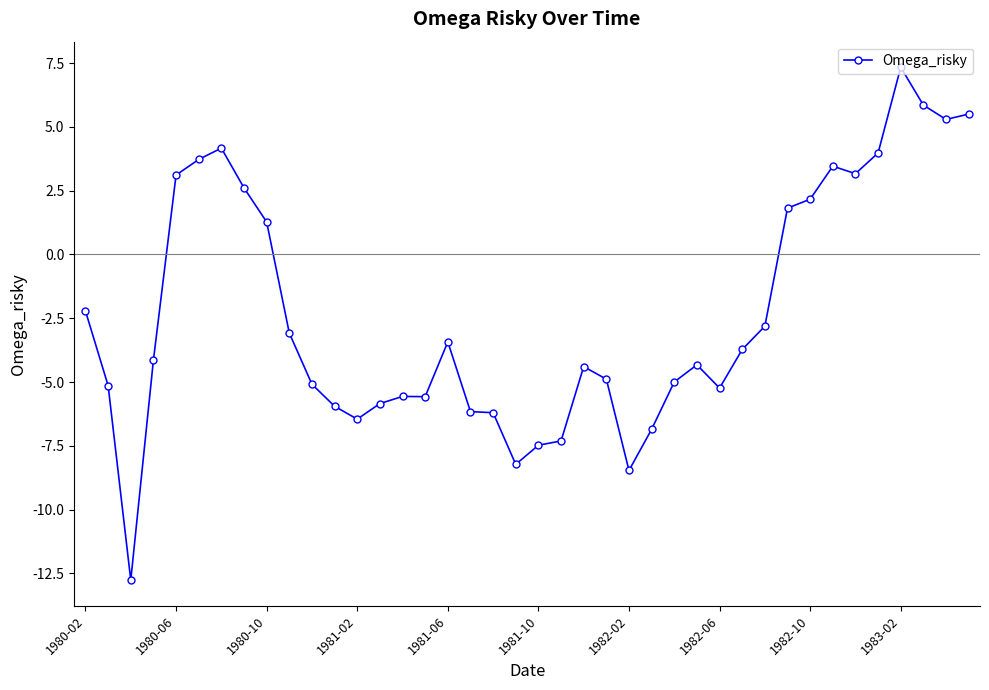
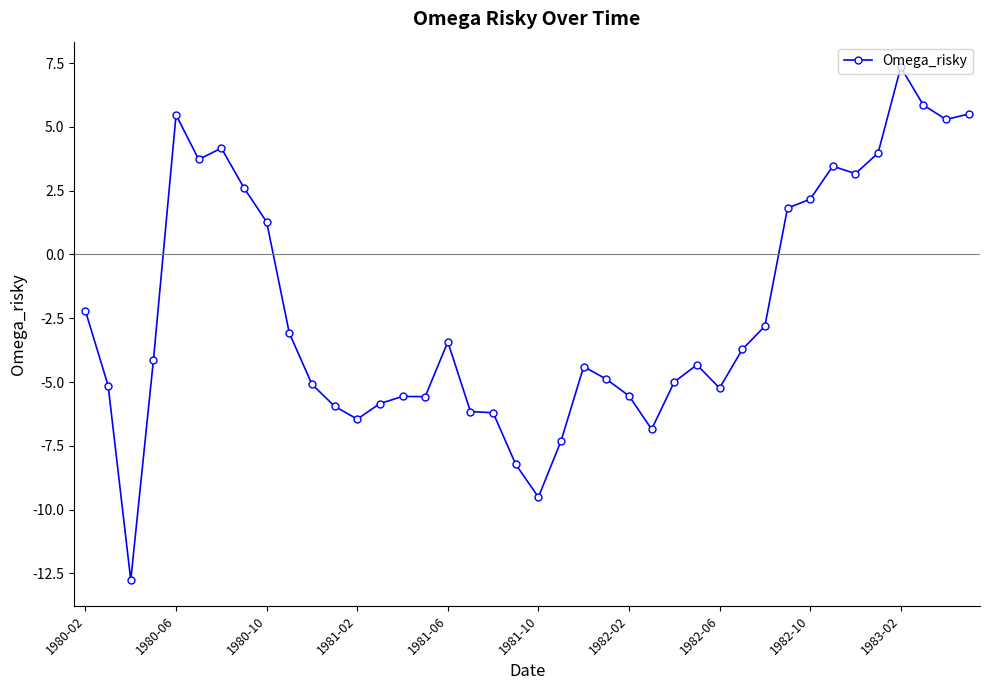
  {
    "1980-02": -2.2,
-   "1980-06": 3.1,
+   "1980-06": 5.5,
    "1980-10": 1.3,
    "1981-02": -6.5,
    "1981-06": -3.4,
-   "1981-10": -7.5,
-   "1982-02": -8.5,
+   "1981-10": -9.5,
+   "1982-02": -5.5,
    "1982-06": -5.2,
    "1982-10": 2.2
  }
